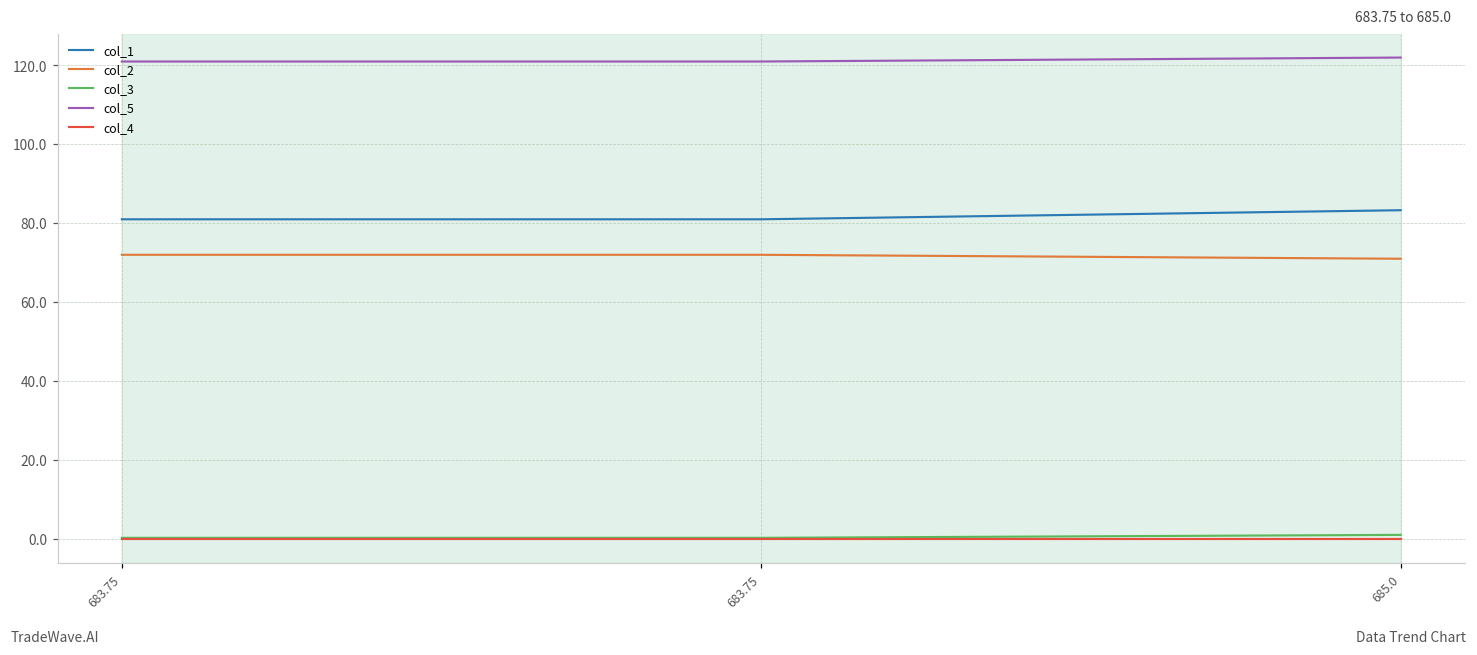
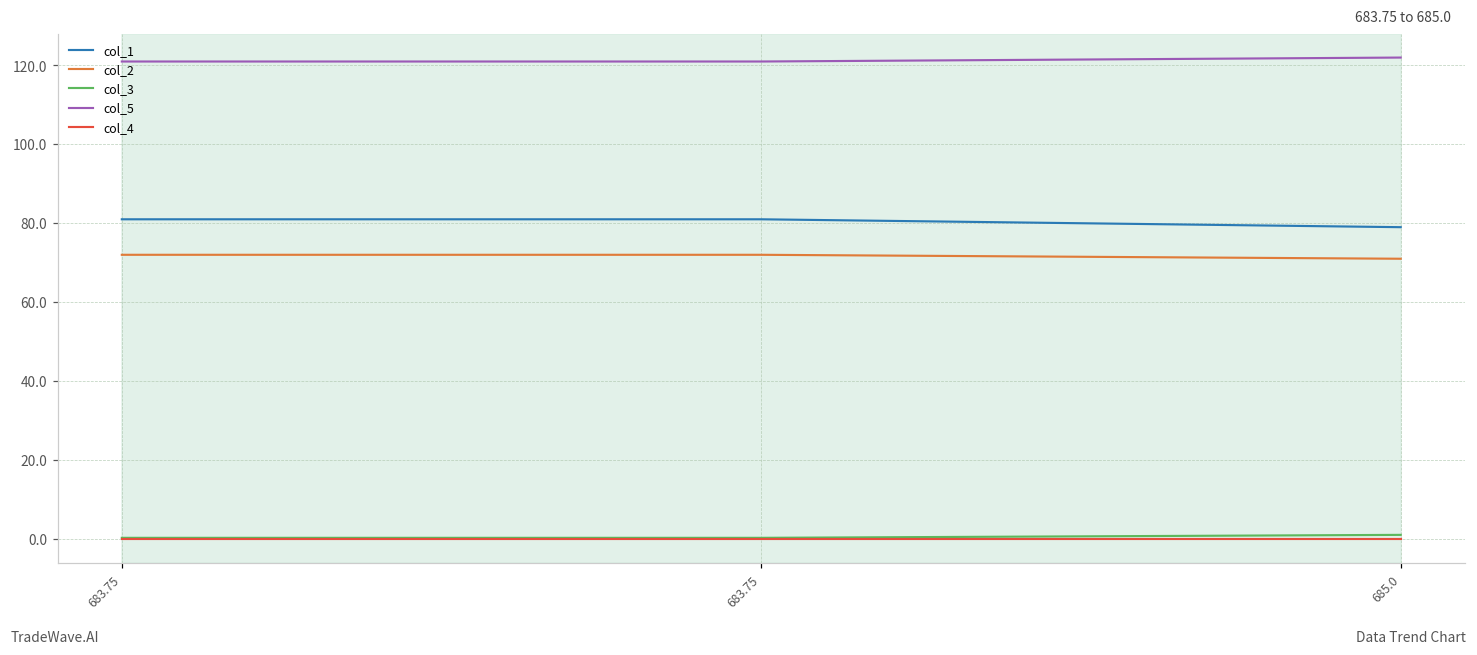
  {
    "col_1": {
-     "685.0": 83
+     "685.0": 79
    },
    "col_3": {
      "685.0": 1
    },
    "col_5": {
      "685.0": 122
    }
  }
